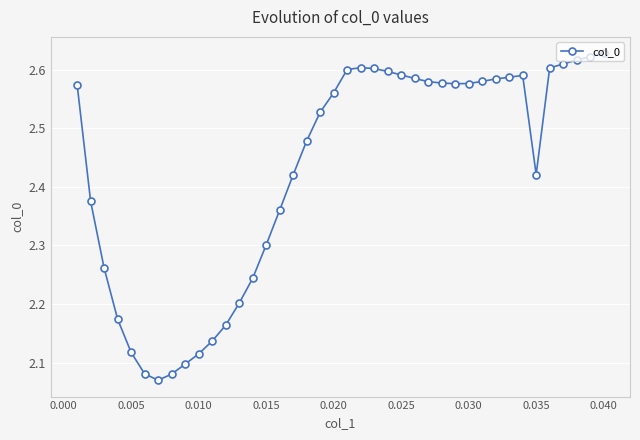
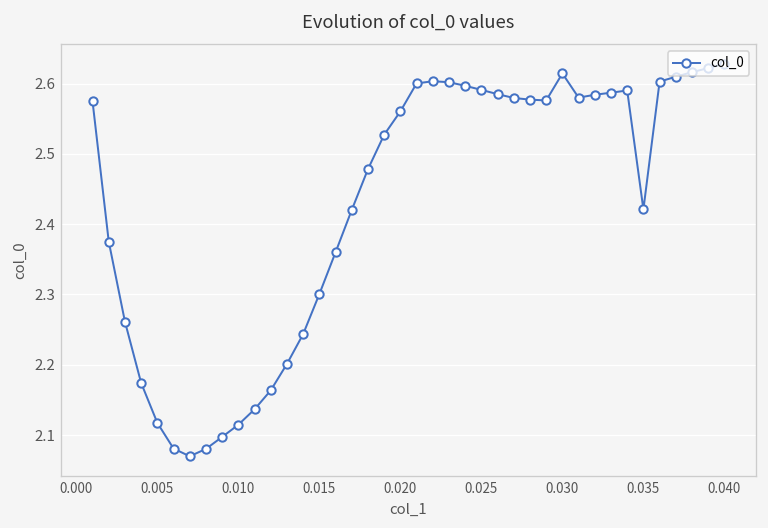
  {
    "0.005": 2.12,
    "0.010": 2.11,
    "0.015": 2.30,
    "0.020": 2.56,
    "0.025": 2.59,
-   "0.030": 2.58,
+   "0.030": 2.61,
    "0.035": 2.42
  }
